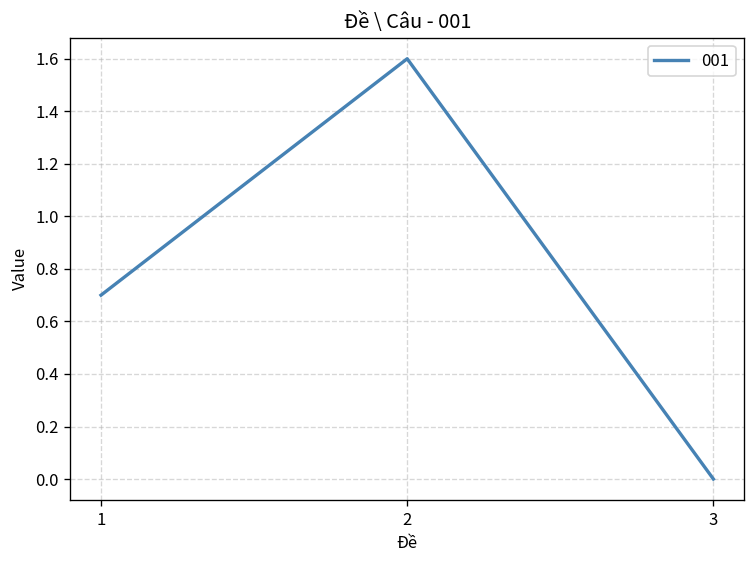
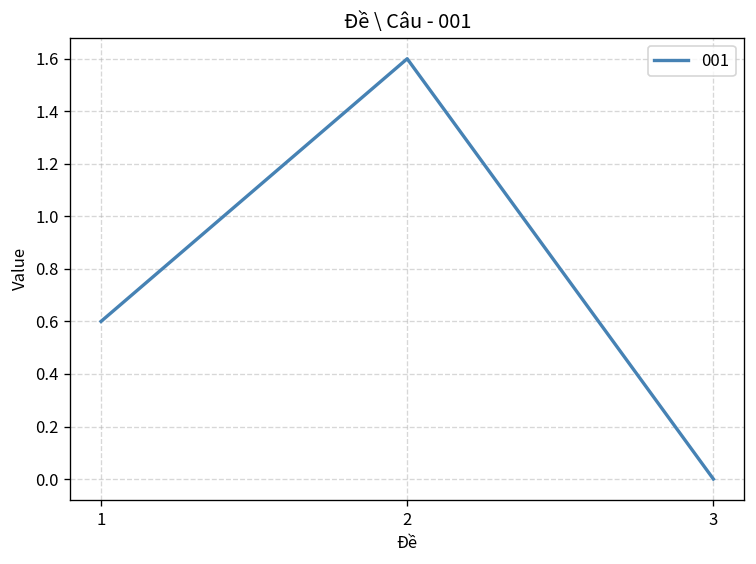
  {
-   "1": 0.7,
+   "1": 0.6,
    "2": 1.6,
    "3": 0.0
  }
